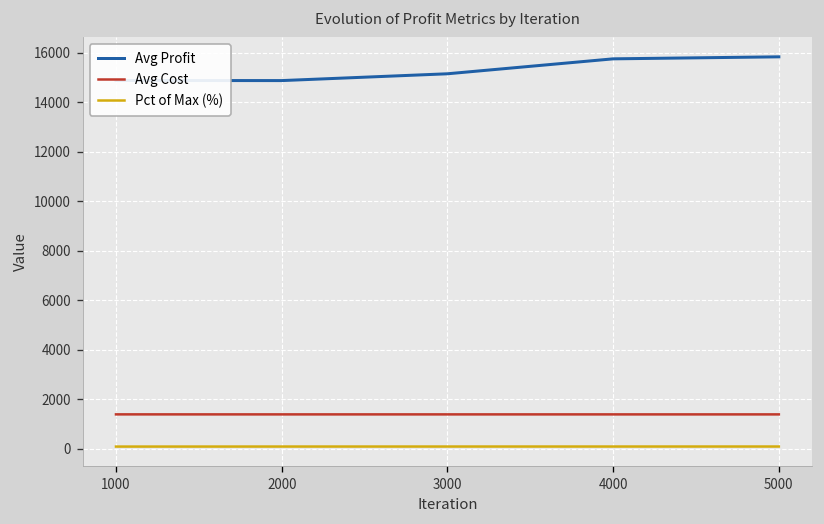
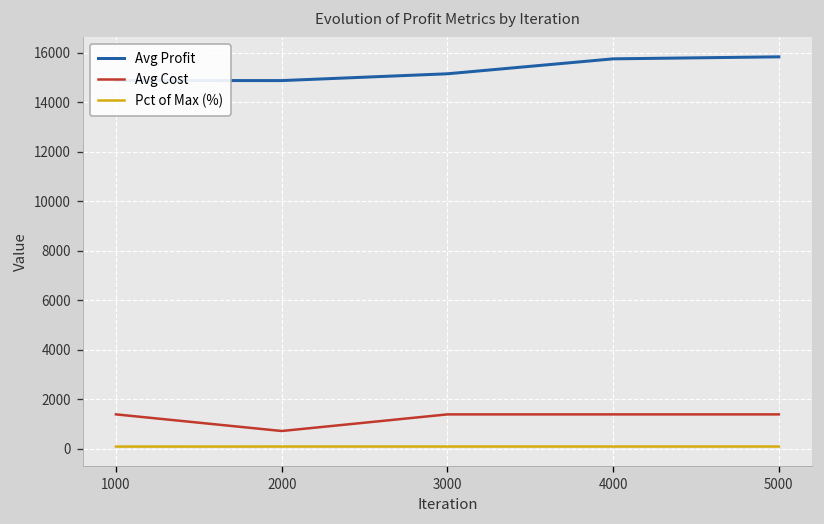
  {
    "Avg Profit": {
      "2000": 14900,
      "3000": 15200,
      "4000": 15800,
      "5000": 15800
    },
    "Avg Cost": {
      "1000": 1400,
-     "2000": 1400,
+     "2000": 700,
      "3000": 1400,
      "4000": 1400,
      "5000": 1400
    },
    "Pct of Max (%)": {
      "1000": 100,
      "2000": 100,
      "3000": 100,
      "4000": 100,
      "5000": 100
    }
  }
